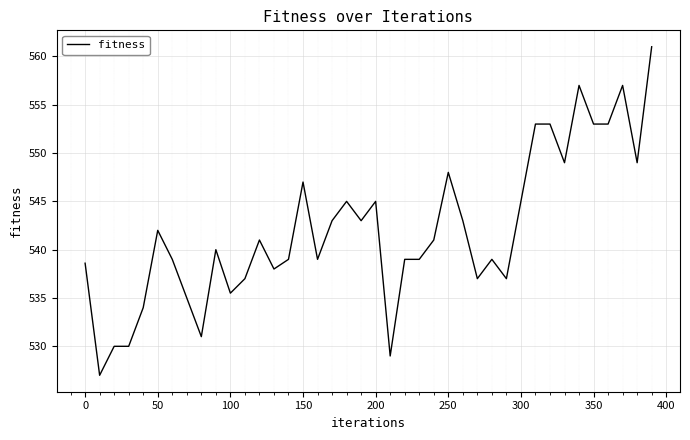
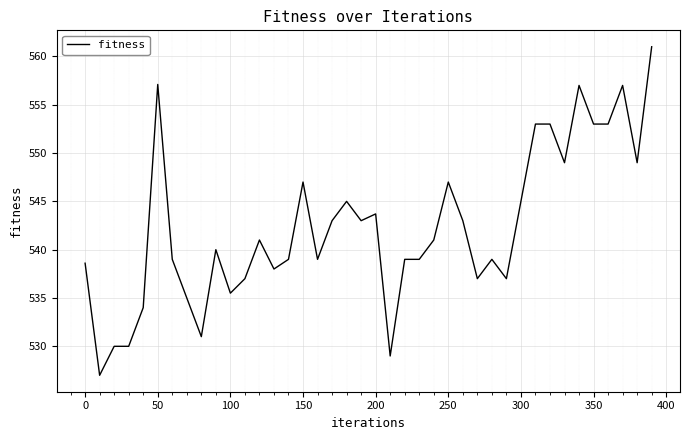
  {
    "0": 539,
-   "50": 542,
+   "50": 557,
    "100": 536,
    "150": 547,
-   "200": 545,
-   "250": 548,
+   "200": 544,
+   "250": 547,
    "300": 545,
    "350": 553
  }
